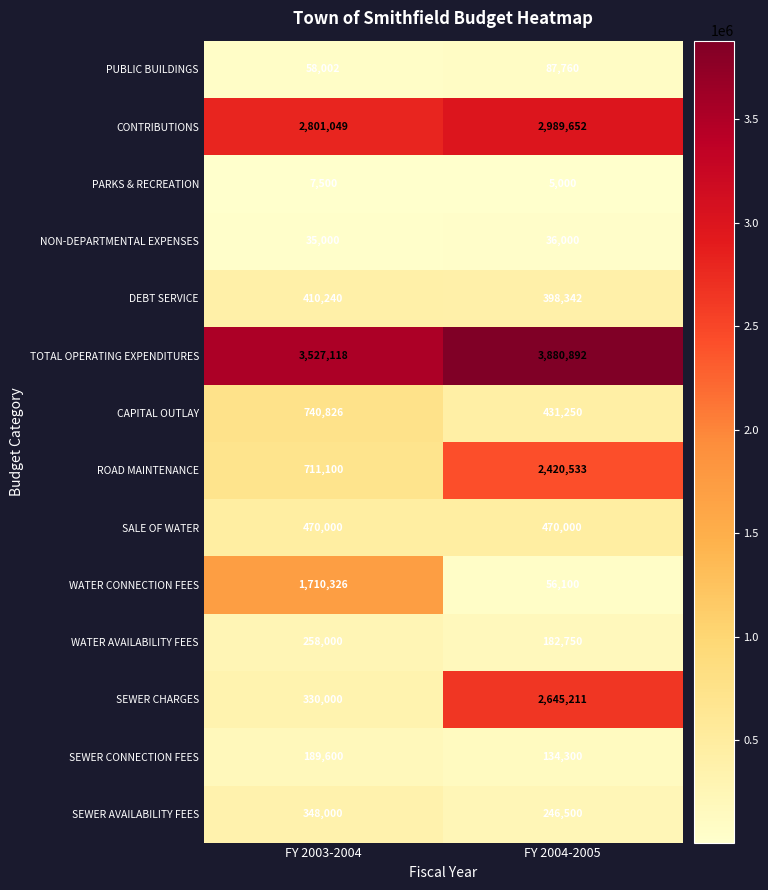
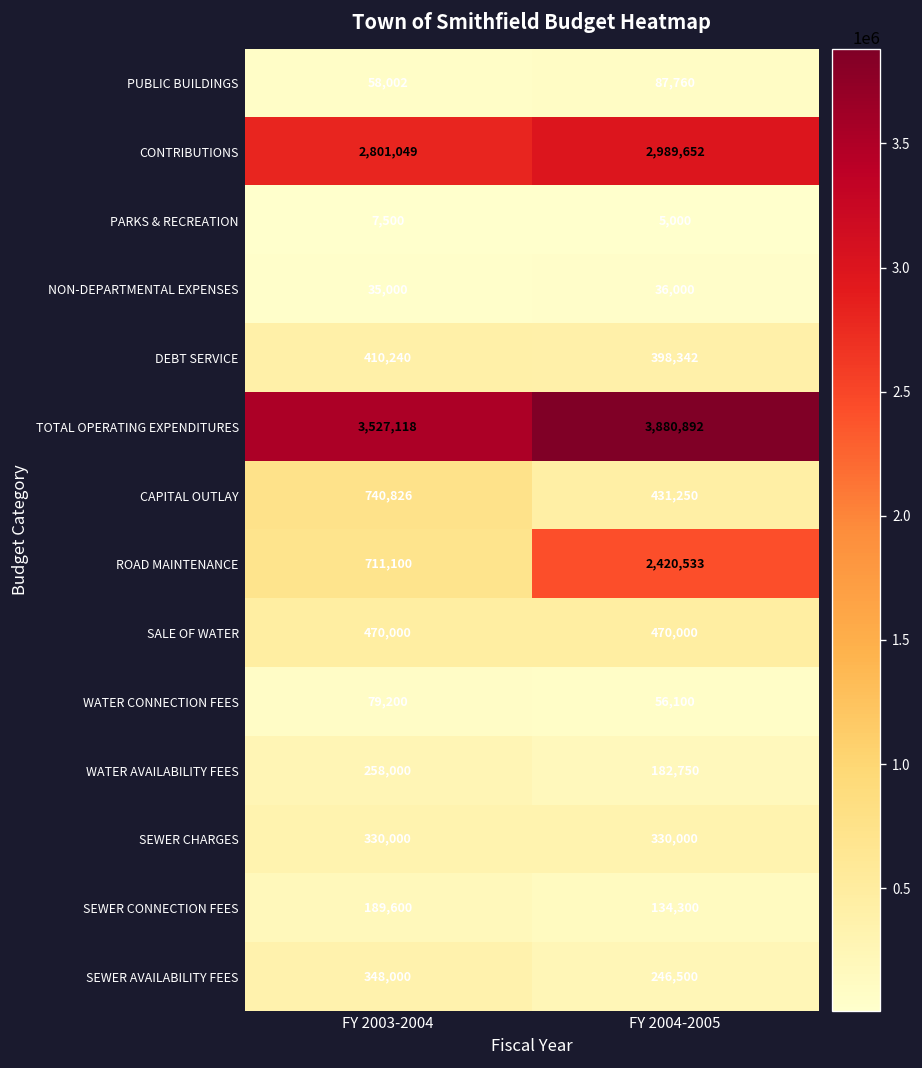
  {
    "PUBLIC BUILDINGS": {
      "FY 2003-2004": "58,002",
      "FY 2004-2005": "87,760"
    },
    "CONTRIBUTIONS": {
      "FY 2003-2004": "2,801,049",
      "FY 2004-2005": "2,989,652"
    },
    "PARKS & RECREATION": {
      "FY 2003-2004": "7,500",
      "FY 2004-2005": "5,000"
    },
    "NON-DEPARTMENTAL EXPENSES": {
      "FY 2003-2004": "35,000",
      "FY 2004-2005": "36,000"
    },
    "DEBT SERVICE": {
      "FY 2003-2004": "410,240",
      "FY 2004-2005": "398,342"
    },
    "TOTAL OPERATING EXPENDITURES": {
      "FY 2003-2004": "3,527,118",
      "FY 2004-2005": "3,880,892"
    },
    "CAPITAL OUTLAY": {
      "FY 2003-2004": "740,826",
      "FY 2004-2005": "431,250"
    },
    "ROAD MAINTENANCE": {
      "FY 2003-2004": "711,100",
      "FY 2004-2005": "2,420,533"
    },
    "SALE OF WATER": {
      "FY 2003-2004": "470,000",
      "FY 2004-2005": "470,000"
    },
    "WATER CONNECTION FEES": {
-     "FY 2003-2004": "1,710,326",
+     "FY 2003-2004": "79,200",
      "FY 2004-2005": "56,100"
    },
    "WATER AVAILABILITY FEES": {
      "FY 2003-2004": "258,000",
      "FY 2004-2005": "182,750"
    },
    "SEWER CHARGES": {
      "FY 2003-2004": "330,000",
-     "FY 2004-2005": "2,645,211"
+     "FY 2004-2005": "330,000"
    },
    "SEWER CONNECTION FEES": {
      "FY 2003-2004": "189,600",
      "FY 2004-2005": "134,300"
    },
    "SEWER AVAILABILITY FEES": {
      "FY 2003-2004": "348,000",
      "FY 2004-2005": "246,500"
    }
  }
